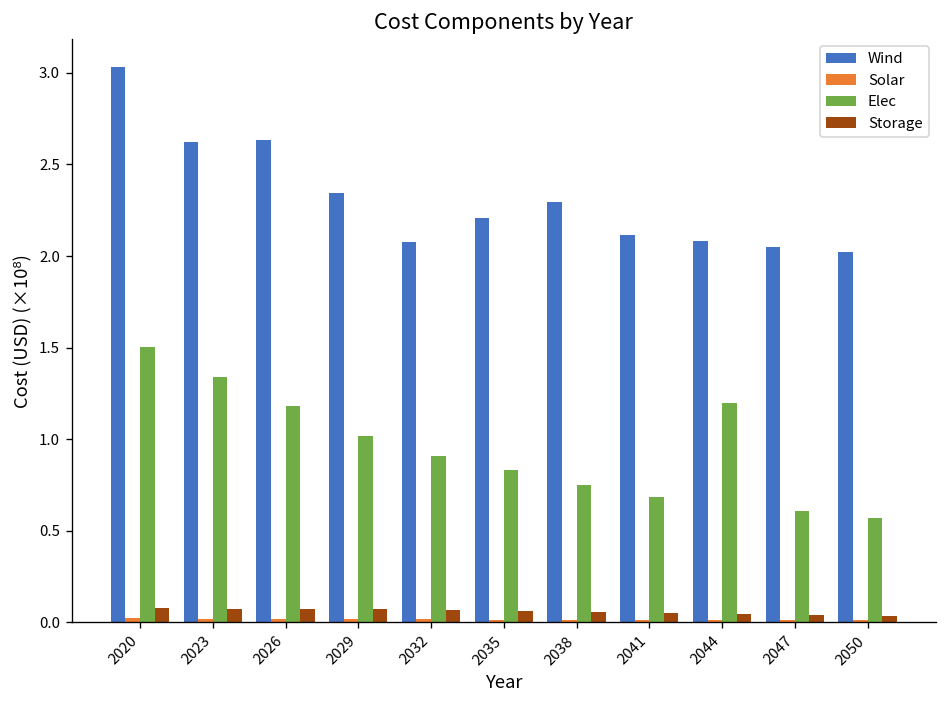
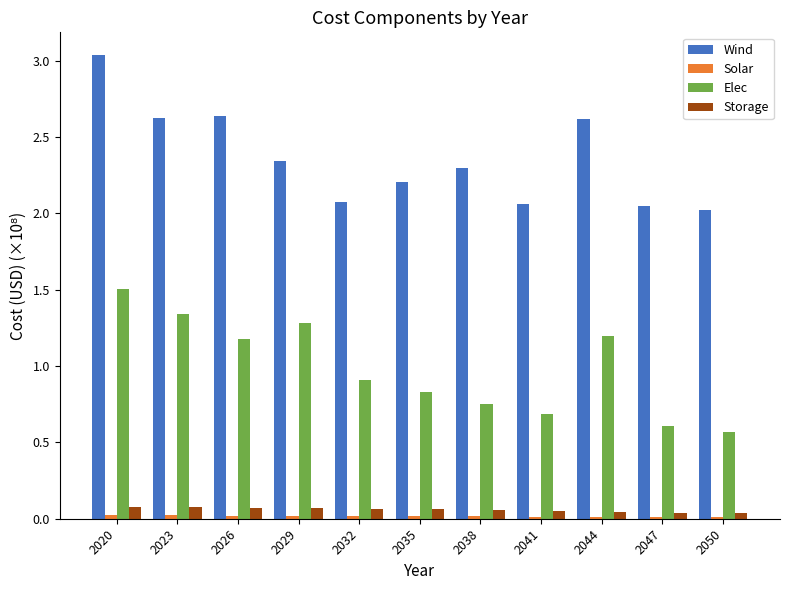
  {
    "Wind": {
      "2020": 3.03,
      "2023": 2.62,
      "2026": 2.63,
      "2029": 2.34,
      "2032": 2.08,
      "2035": 2.21,
      "2038": 2.30,
-     "2041": 2.12,
-     "2044": 2.08,
+     "2041": 2.06,
+     "2044": 2.62,
      "2047": 2.05,
      "2050": 2.02
    },
    "Solar": {
      "2020": 0.02,
      "2023": 0.02,
      "2026": 0.02,
      "2029": 0.02,
      "2032": 0.02
    },
    "Elec": {
      "2020": 1.50,
      "2023": 1.34,
      "2026": 1.18,
-     "2029": 1.02,
+     "2029": 1.28,
      "2032": 0.91,
      "2035": 0.83,
      "2038": 0.75,
      "2041": 0.69,
      "2044": 1.20,
      "2047": 0.61,
      "2050": 0.57
    },
    "Storage": {
      "2020": 0.08,
      "2023": 0.08,
      "2026": 0.07,
      "2029": 0.07,
      "2032": 0.07,
      "2035": 0.06,
      "2038": 0.06,
      "2041": 0.05,
      "2044": 0.05,
      "2047": 0.04,
      "2050": 0.04
    }
  }
